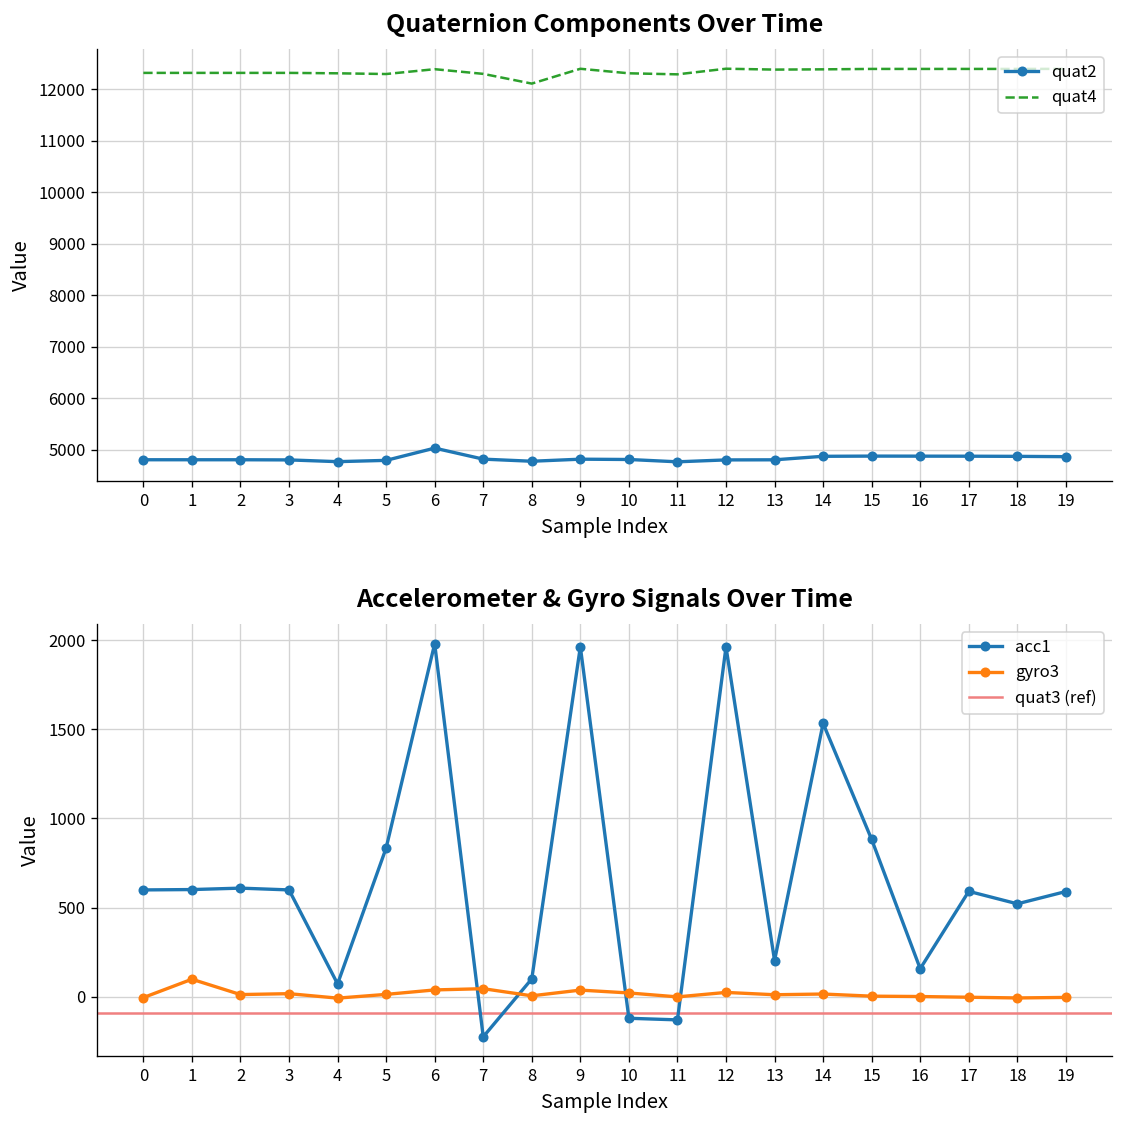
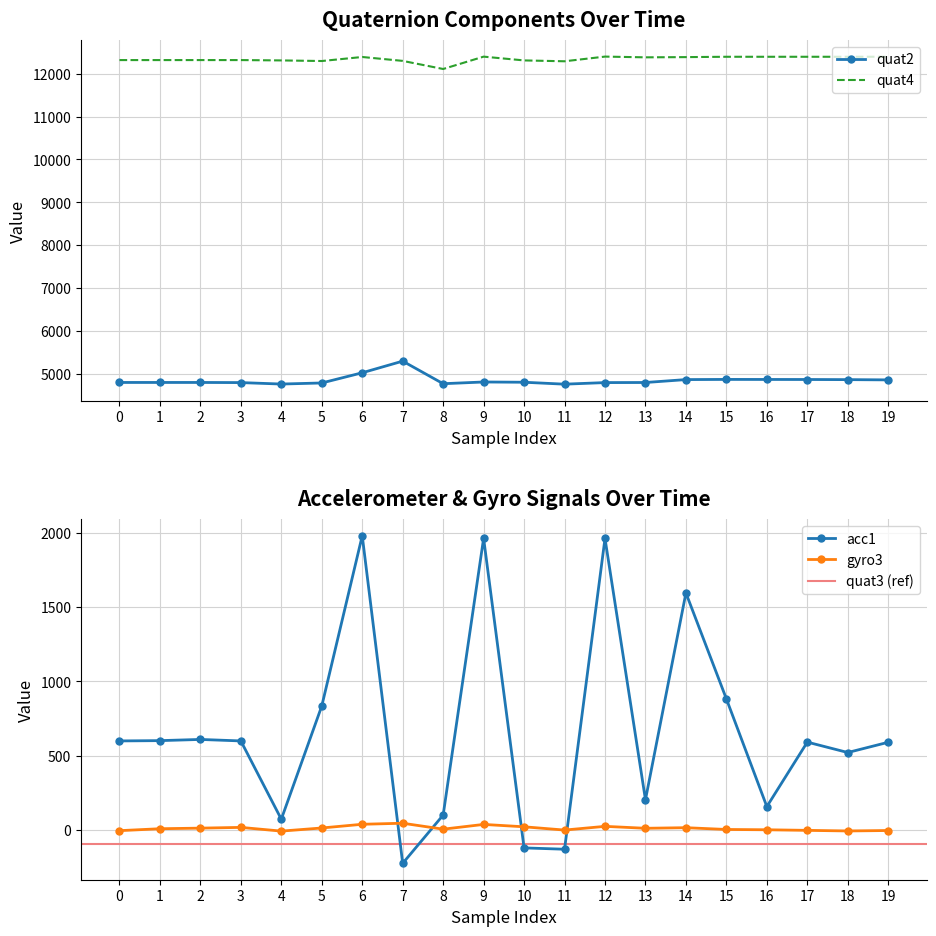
  {
    "Quaternion Components Over Time": {
      "quat2": {
        "0": 4800,
        "1": 4800,
        "2": 4800,
        "3": 4800,
        "4": 4800,
        "5": 4800,
        "6": 5000,
-       "7": 4800,
+       "7": 5300,
        "8": 4800,
        "9": 4800,
        "10": 4800,
        "11": 4800,
        "12": 4800,
        "13": 4800,
        "14": 4900,
        "15": 4900,
        "16": 4900,
        "17": 4900,
        "18": 4900,
        "19": 4900
      },
      "quat4": {
        "0": 12300,
        "1": 12300,
        "2": 12300,
        "3": 12300,
        "4": 12300,
        "5": 12300,
        "6": 12400,
        "7": 12300,
        "8": 12100,
        "9": 12400,
        "10": 12300,
        "11": 12300,
        "12": 12400,
        "13": 12400,
        "14": 12400,
        "15": 12400,
        "16": 12400,
        "17": 12400
      }
    },
    "Accelerometer & Gyro Signals Over Time": {
      "acc1": {
        "0": 600,
        "1": 600,
        "2": 610,
        "3": 600,
        "4": 70,
        "5": 830,
        "6": 1980,
        "7": -230,
        "8": 100,
        "9": 1960,
        "10": -120,
        "11": -130,
        "12": 1960,
        "13": 200,
-       "14": 1530,
+       "14": 1600,
        "15": 880,
        "16": 160,
        "17": 590,
        "18": 520,
        "19": 590
      },
      "gyro3": {
        "0": -10,
-       "1": 100,
+       "1": 10,
        "2": 10,
        "3": 20,
        "4": -10,
        "5": 10,
        "6": 40,
        "7": 50,
        "8": 10,
        "9": 40,
        "10": 20,
        "11": 0,
        "12": 20,
        "13": 10,
        "14": 20,
        "15": 0,
        "16": 0,
        "17": 0,
        "18": -10,
        "19": 0
      }
    }
  }
